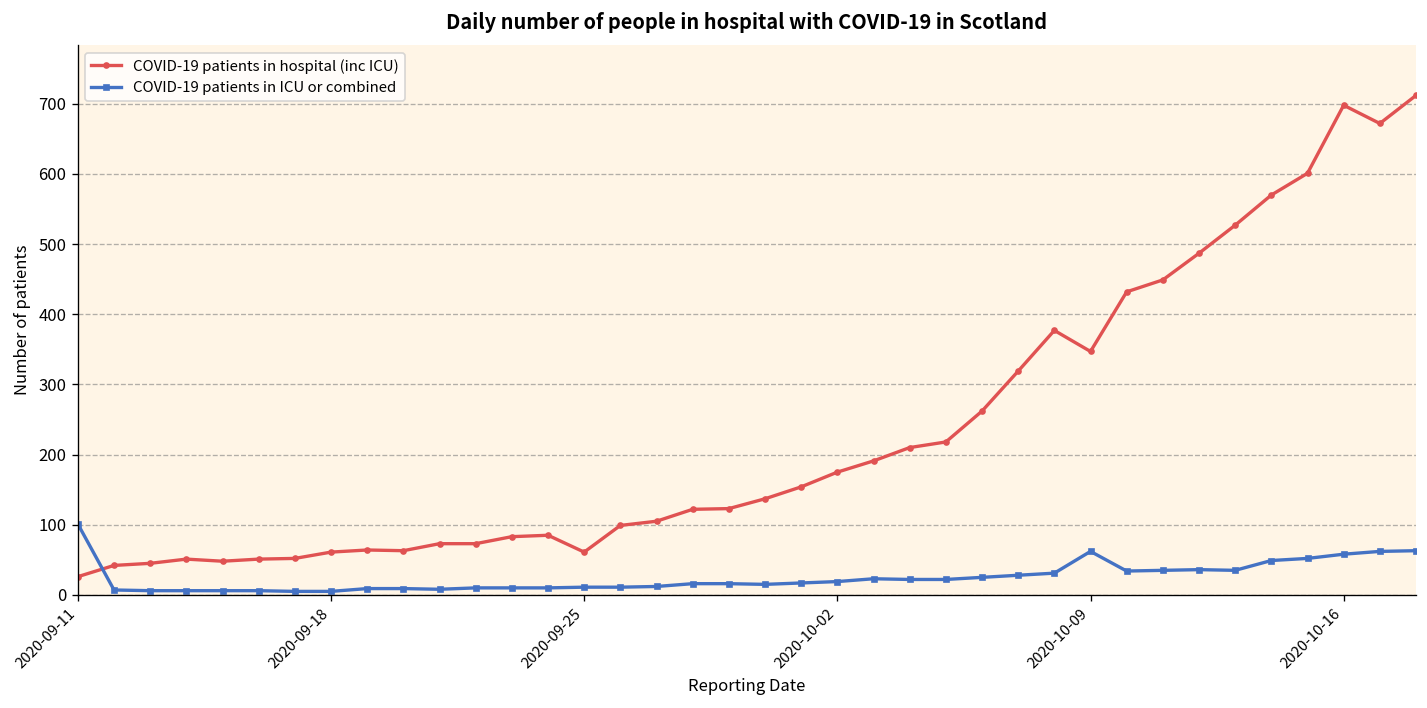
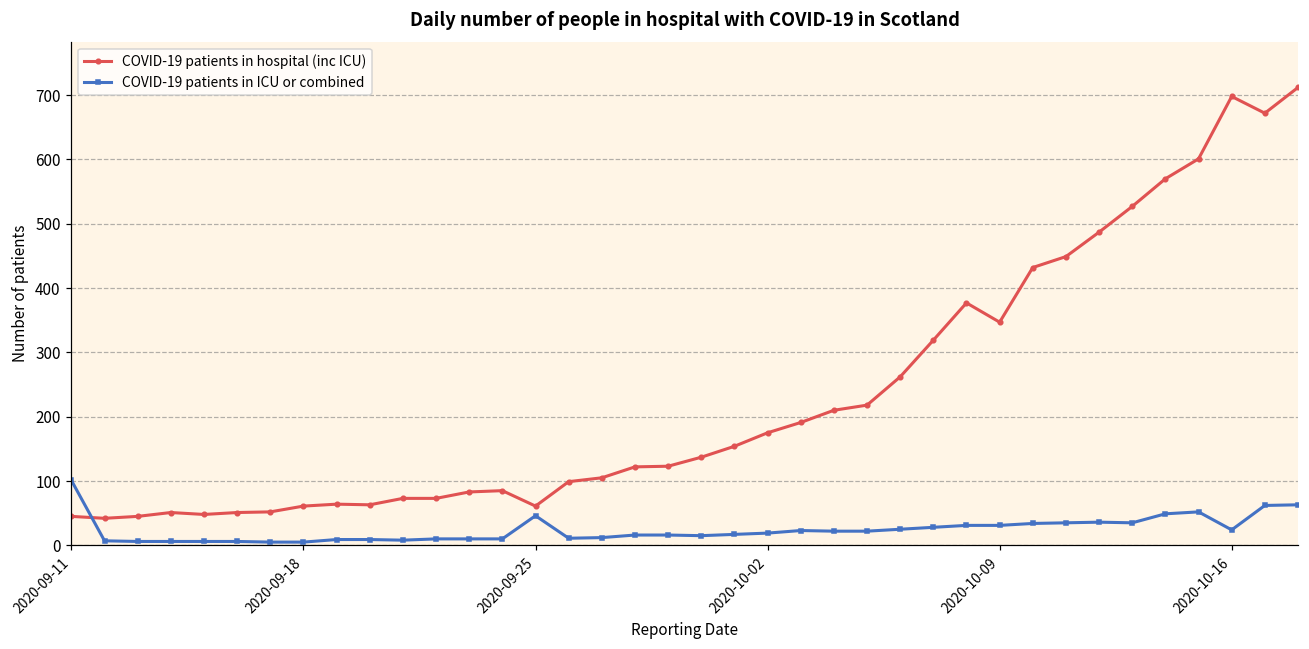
  {
    "COVID-19 patients in hospital (inc ICU)": {
-     "2020-09-11": 30,
+     "2020-09-11": 50,
      "2020-09-18": 60,
      "2020-09-25": 60,
      "2020-10-02": 180,
      "2020-10-09": 350,
      "2020-10-16": 700
    },
    "COVID-19 patients in ICU or combined": {
      "2020-09-11": 100,
      "2020-09-18": 10,
-     "2020-09-25": 10,
+     "2020-09-25": 50,
      "2020-10-02": 20,
-     "2020-10-09": 60,
-     "2020-10-16": 60
+     "2020-10-09": 30,
+     "2020-10-16": 20
    }
  }
